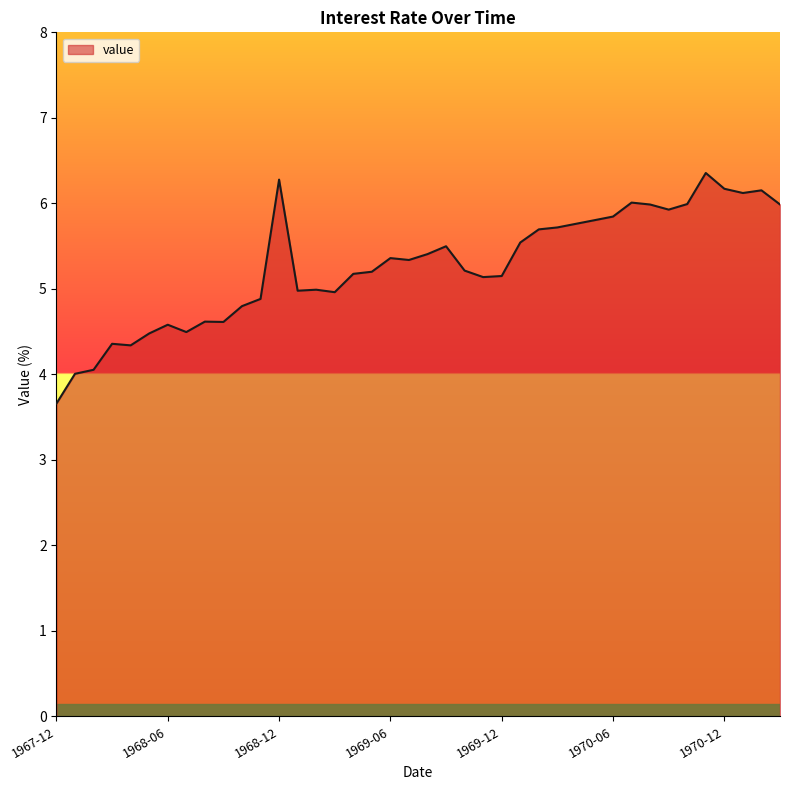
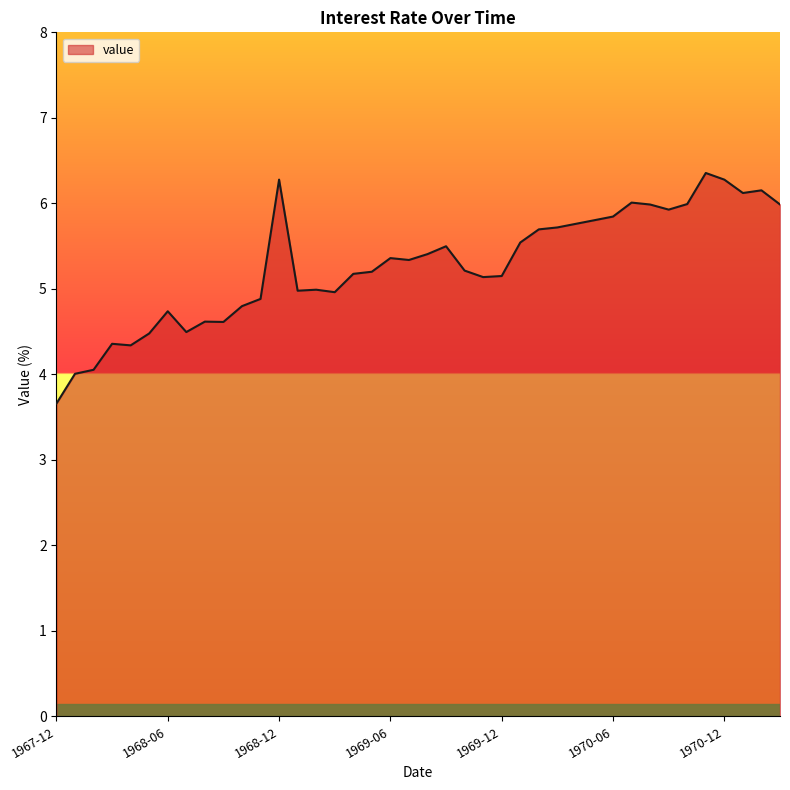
  {
    "1967-12": 3.7,
-   "1968-06": 4.6,
+   "1968-06": 4.7,
    "1968-12": 6.3,
    "1969-06": 5.4,
    "1969-12": 5.1,
    "1970-06": 5.8,
-   "1970-12": 6.2
+   "1970-12": 6.3
  }
